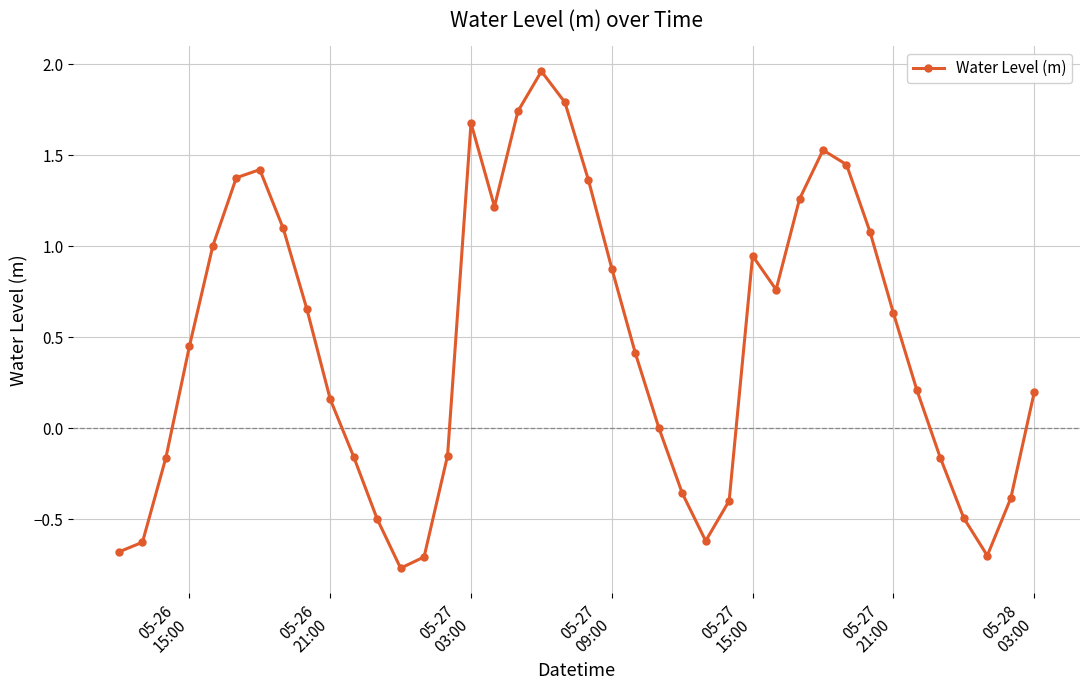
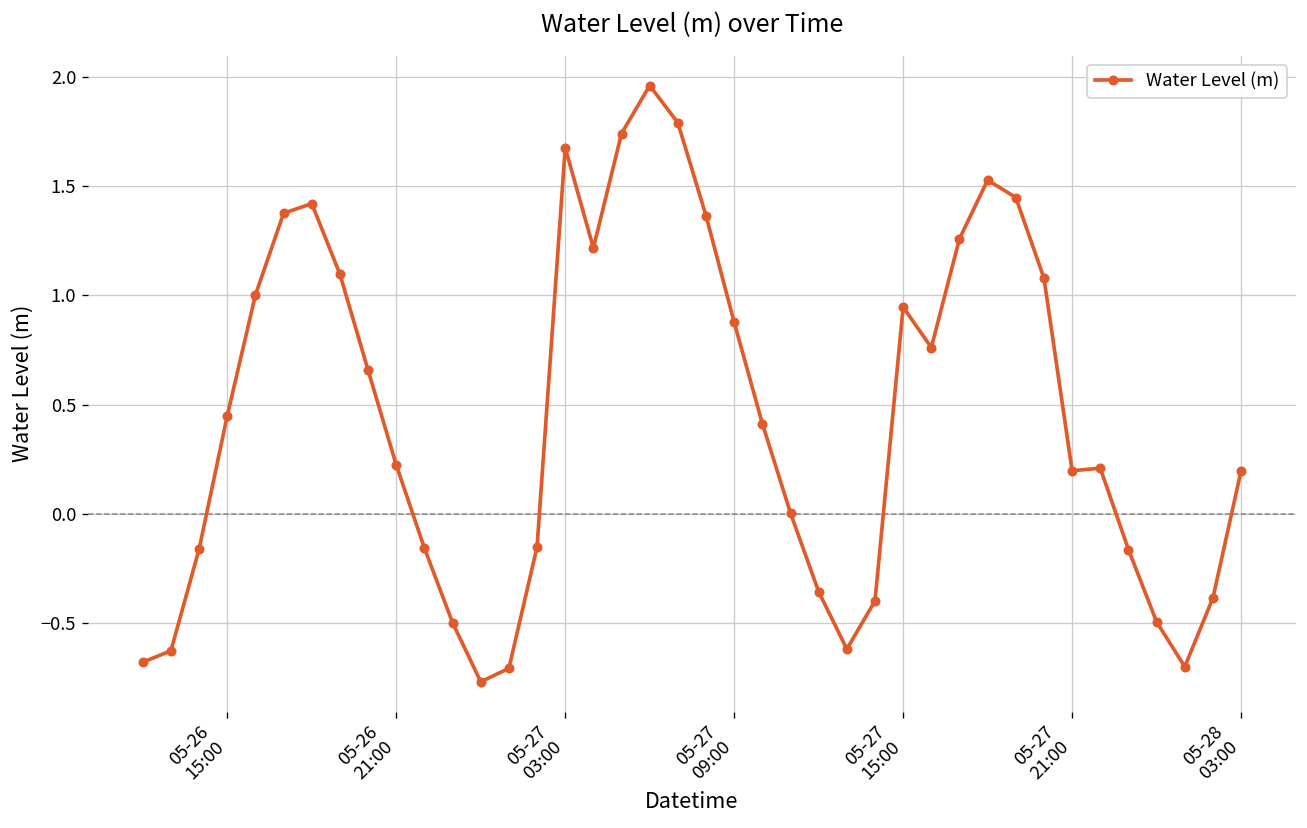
  {
    "05-26 15:00": 0.45,
-   "05-26 21:00": 0.16,
+   "05-26 21:00": 0.22,
    "05-27 03:00": 1.68,
    "05-27 09:00": 0.88,
    "05-27 15:00": 0.95,
-   "05-27 21:00": 0.63,
+   "05-27 21:00": 0.20,
    "05-28 03:00": 0.20
  }
